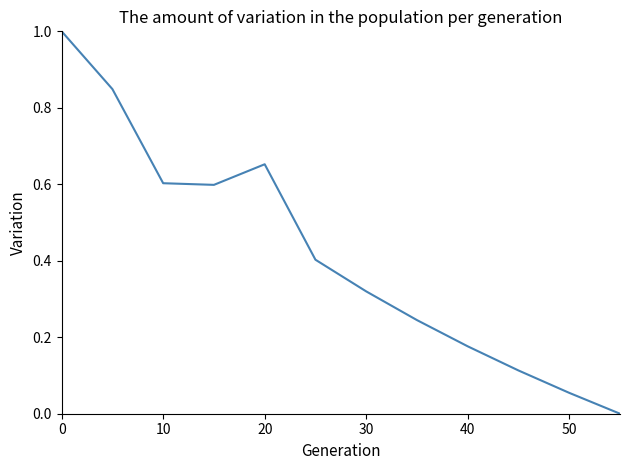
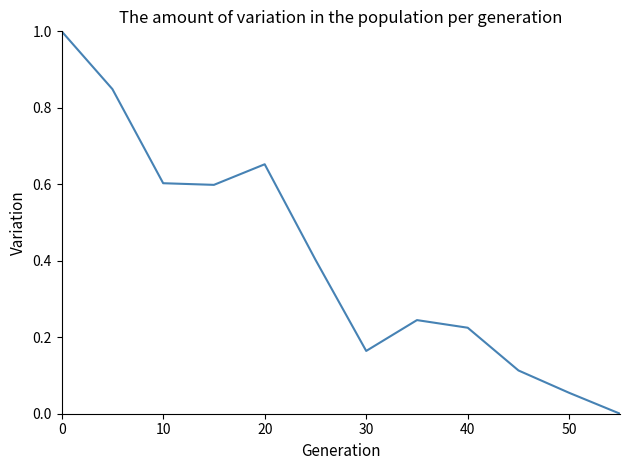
  {
    "0": 1.00,
    "10": 0.60,
    "20": 0.65,
-   "30": 0.32,
-   "40": 0.18,
+   "30": 0.16,
+   "40": 0.22,
    "50": 0.05
  }
